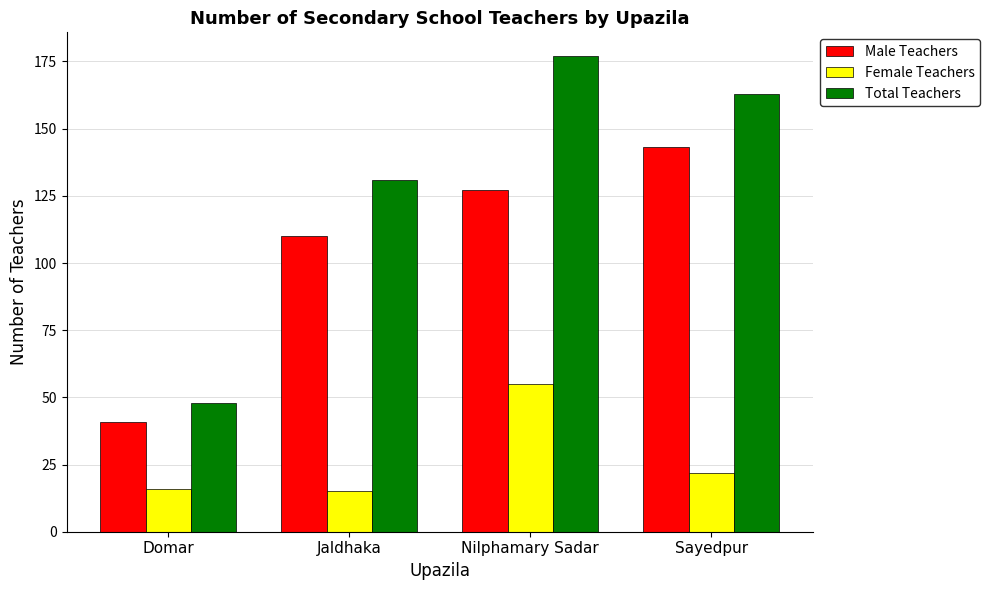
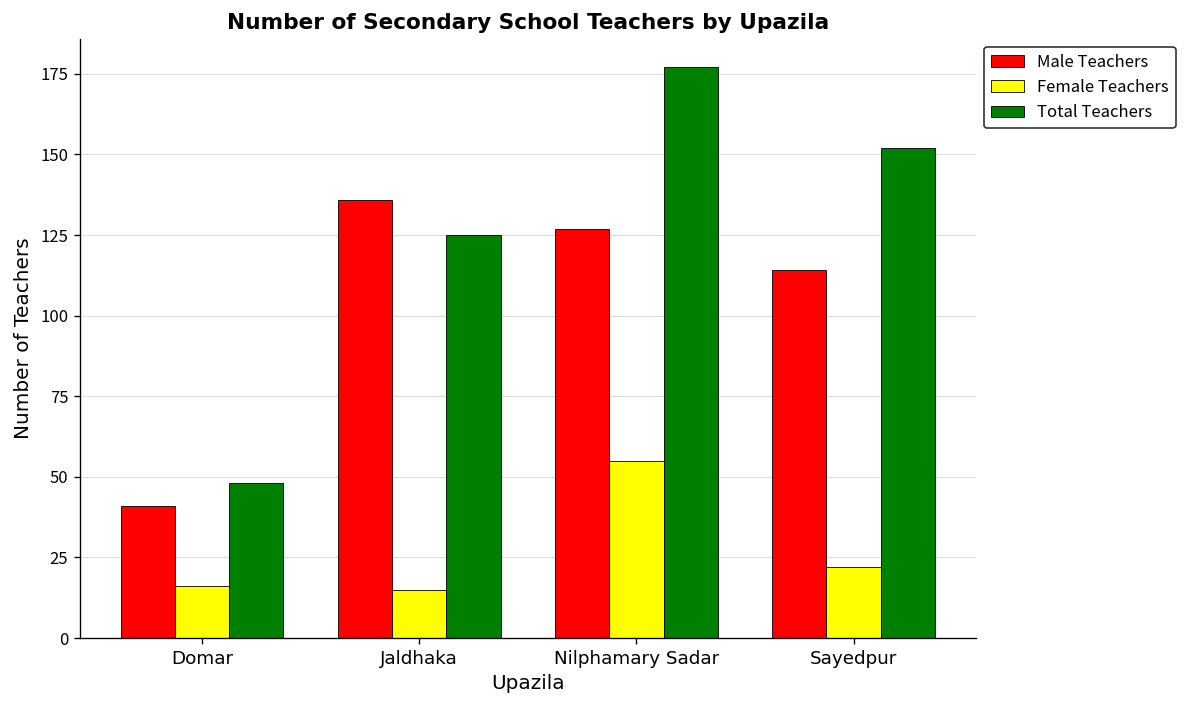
  {
    "Male Teachers": {
      "Domar": 41,
-     "Jaldhaka": 110,
+     "Jaldhaka": 136,
      "Nilphamary Sadar": 127,
-     "Sayedpur": 143
+     "Sayedpur": 114
    },
    "Female Teachers": {
      "Domar": 16,
      "Jaldhaka": 15,
      "Nilphamary Sadar": 55,
      "Sayedpur": 22
    },
    "Total Teachers": {
      "Domar": 48,
-     "Jaldhaka": 131,
+     "Jaldhaka": 125,
      "Nilphamary Sadar": 177,
-     "Sayedpur": 163
+     "Sayedpur": 152
    }
  }
